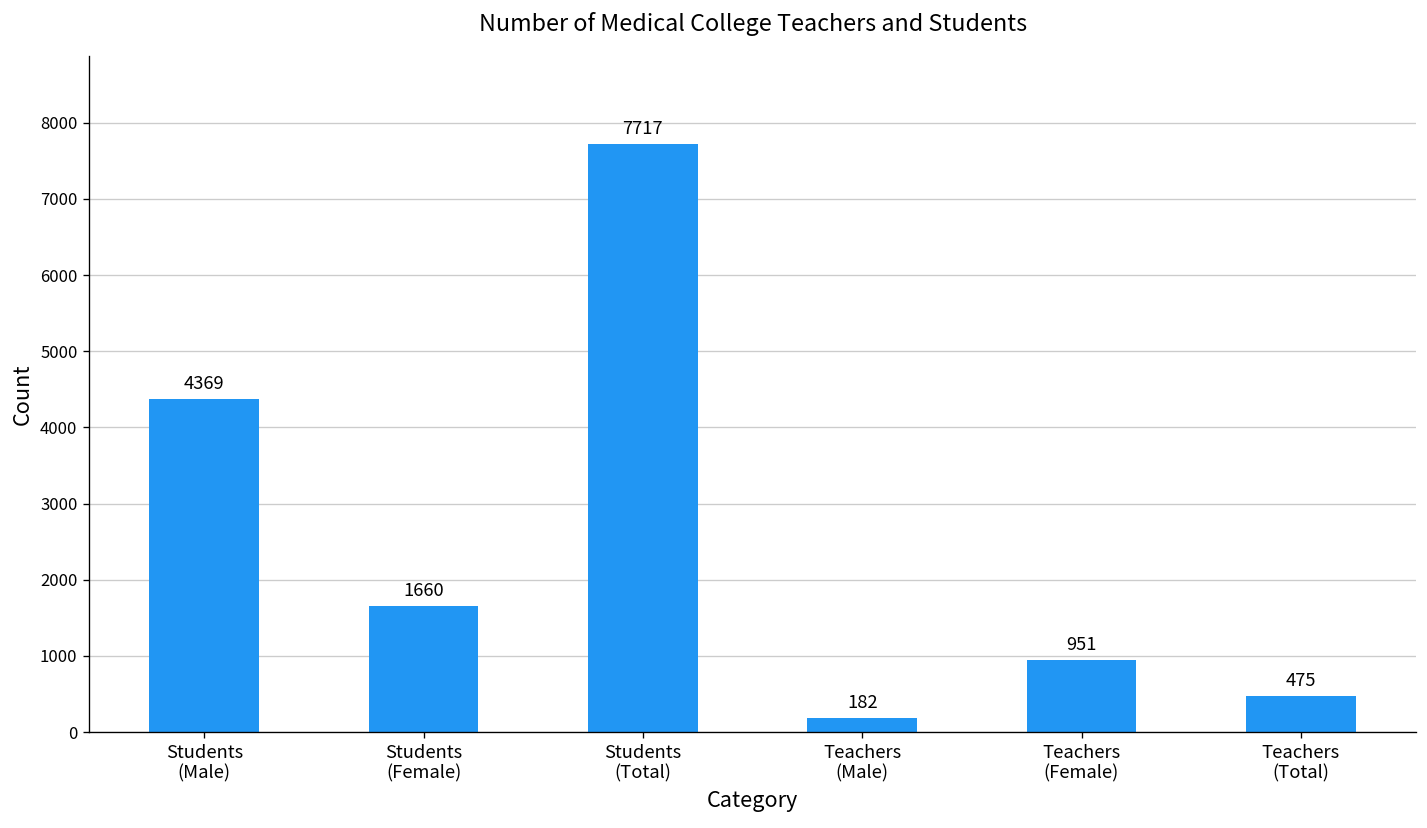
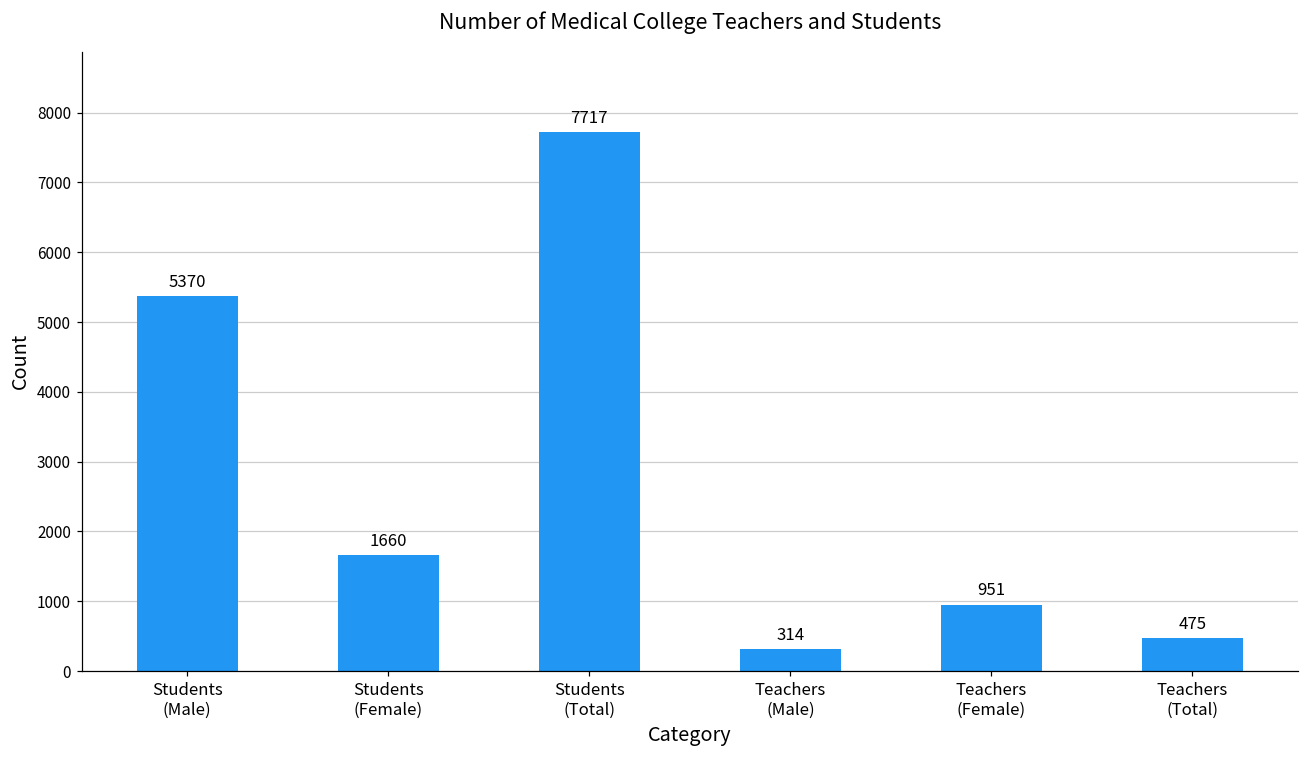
  {
-   "Students (Male)": 4369,
+   "Students (Male)": 5370,
    "Students (Female)": 1660,
    "Students (Total)": 7717,
-   "Teachers (Male)": 182,
+   "Teachers (Male)": 314,
    "Teachers (Female)": 951,
    "Teachers (Total)": 475
  }
